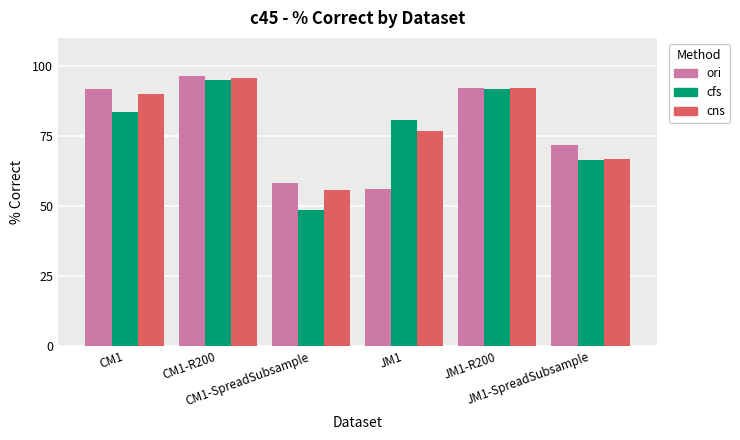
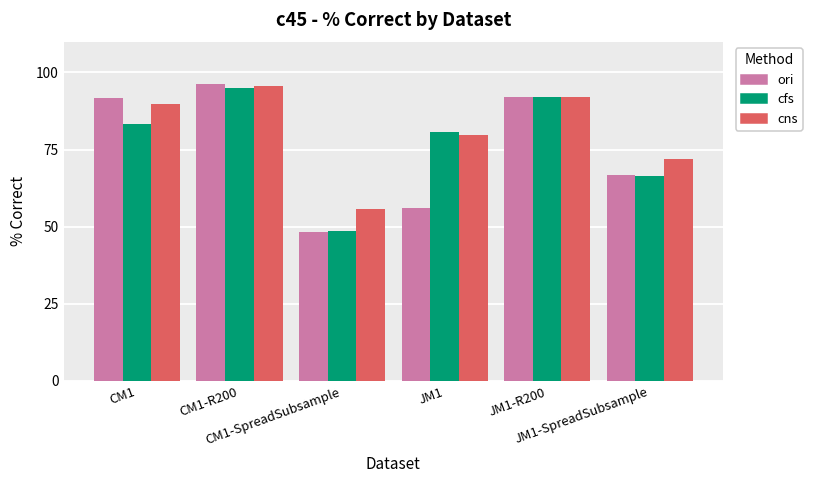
  {
    "ori": {
      "CM1": 92,
      "CM1-R200": 96,
-     "CM1-SpreadSubsample": 58,
+     "CM1-SpreadSubsample": 48,
      "JM1": 56,
      "JM1-R200": 92,
-     "JM1-SpreadSubsample": 72
+     "JM1-SpreadSubsample": 67
    },
    "cfs": {
      "CM1": 83,
      "CM1-R200": 95,
      "CM1-SpreadSubsample": 49,
      "JM1": 81,
      "JM1-R200": 92,
      "JM1-SpreadSubsample": 67
    },
    "cns": {
      "CM1": 90,
      "CM1-R200": 96,
      "CM1-SpreadSubsample": 56,
-     "JM1": 77,
+     "JM1": 80,
      "JM1-R200": 92,
-     "JM1-SpreadSubsample": 67
+     "JM1-SpreadSubsample": 72
    }
  }
